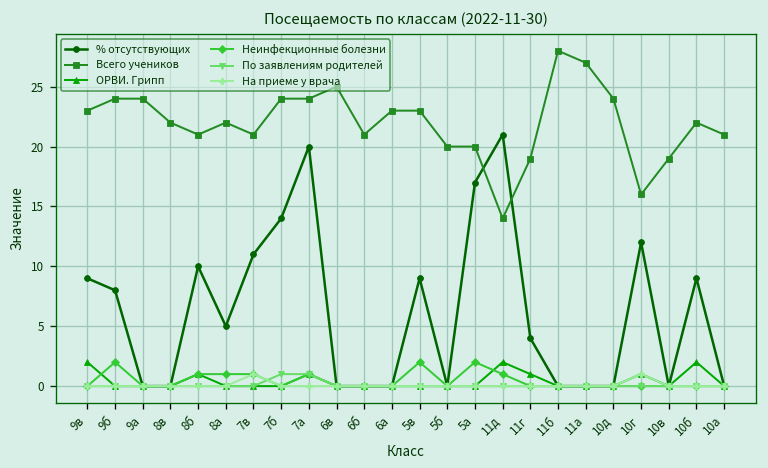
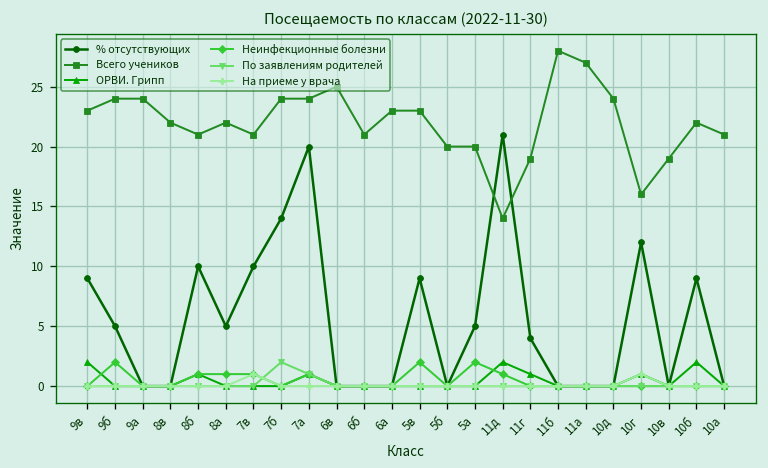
  {
    "% отсутствующих": {
      "9в": 9,
-     "9б": 8,
+     "9б": 5,
      "8б": 10,
      "8а": 5,
-     "7в": 11,
+     "7в": 10,
      "7б": 14,
      "7а": 20,
      "5в": 9,
-     "5а": 17,
+     "5а": 5,
      "11д": 21,
      "11г": 4,
      "10г": 12,
      "10б": 9
    },
    "Неинфекционные болезни": {
      "9б": 2,
      "8а": 1,
      "5в": 2,
      "5а": 2,
      "11д": 1
    },
    "По заявлениям родителей": {
-     "7б": 1
+     "7б": 2
    },
    "На приеме у врача": {
      "7а": 0
    }
  }
